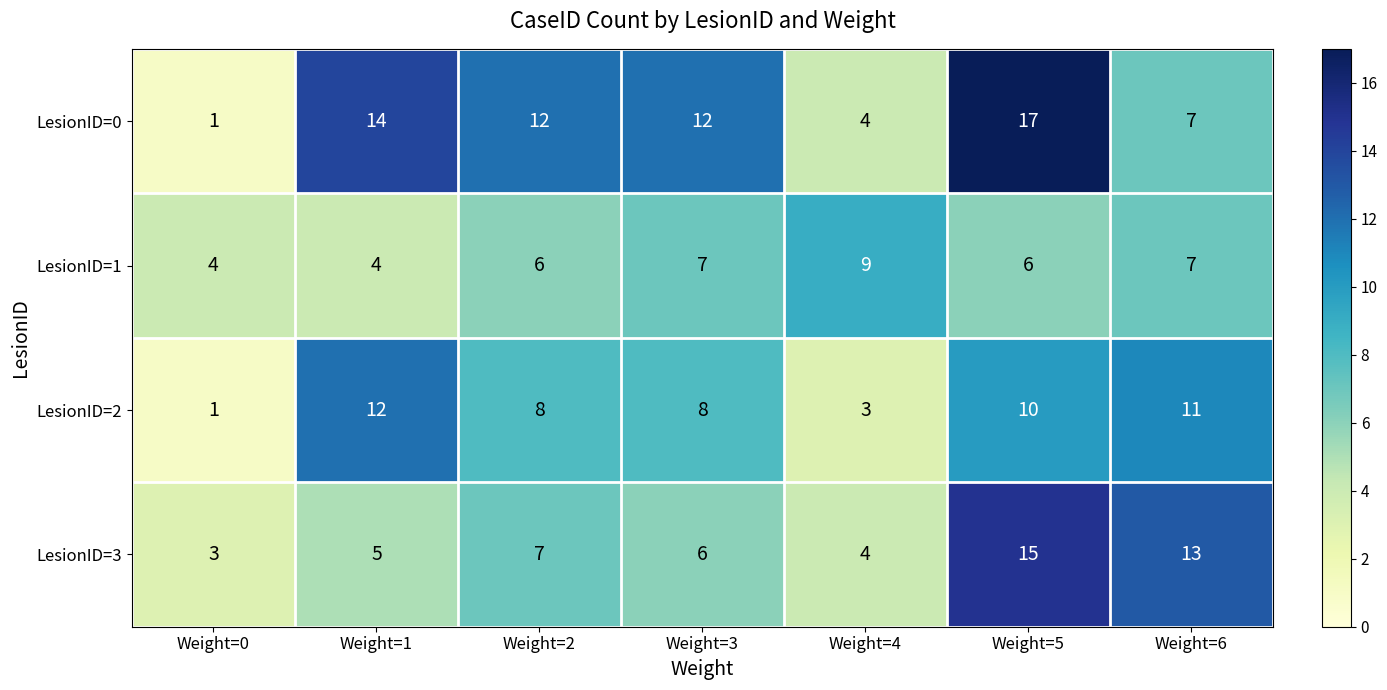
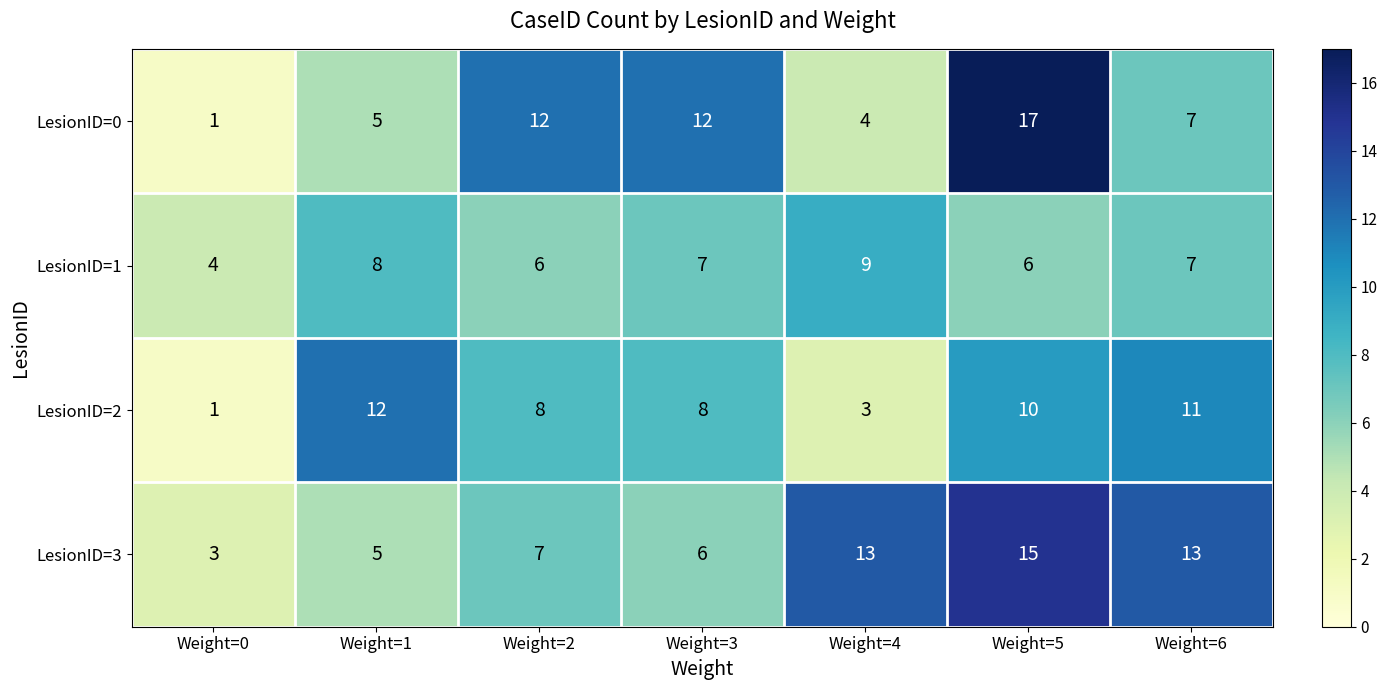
  {
    "LesionID=0": {
      "Weight=0": 1,
-     "Weight=1": 14,
+     "Weight=1": 5,
      "Weight=2": 12,
      "Weight=3": 12,
      "Weight=4": 4,
      "Weight=5": 17,
      "Weight=6": 7
    },
    "LesionID=1": {
      "Weight=0": 4,
-     "Weight=1": 4,
+     "Weight=1": 8,
      "Weight=2": 6,
      "Weight=3": 7,
      "Weight=4": 9,
      "Weight=5": 6,
      "Weight=6": 7
    },
    "LesionID=2": {
      "Weight=0": 1,
      "Weight=1": 12,
      "Weight=2": 8,
      "Weight=3": 8,
      "Weight=4": 3,
      "Weight=5": 10,
      "Weight=6": 11
    },
    "LesionID=3": {
      "Weight=0": 3,
      "Weight=1": 5,
      "Weight=2": 7,
      "Weight=3": 6,
-     "Weight=4": 4,
+     "Weight=4": 13,
      "Weight=5": 15,
      "Weight=6": 13
    }
  }
